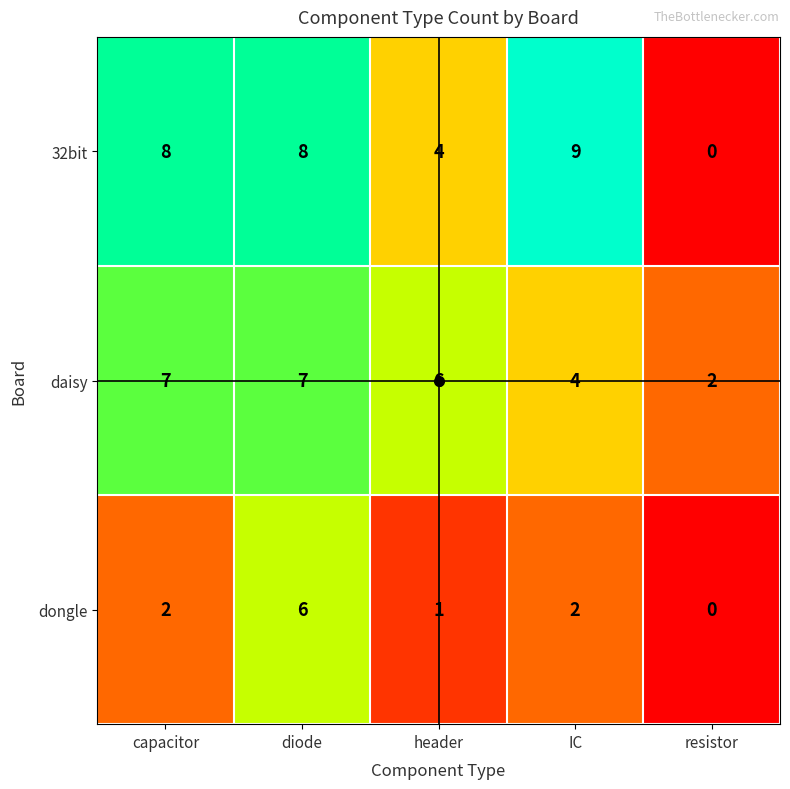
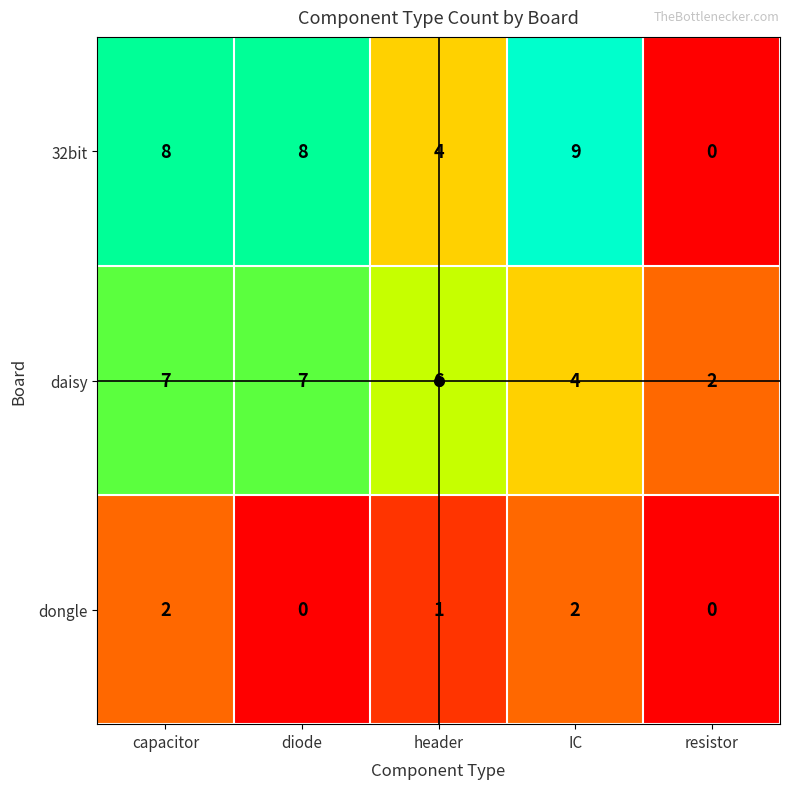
  {
    "32bit": {
      "capacitor": 8,
      "diode": 8,
      "header": 4,
      "IC": 9,
      "resistor": 0
    },
    "daisy": {
      "capacitor": 7,
      "diode": 7,
      "IC": 4,
      "resistor": 2
    },
    "dongle": {
      "capacitor": 2,
-     "diode": 6,
+     "diode": 0,
      "header": 1,
      "IC": 2,
      "resistor": 0
    }
  }
